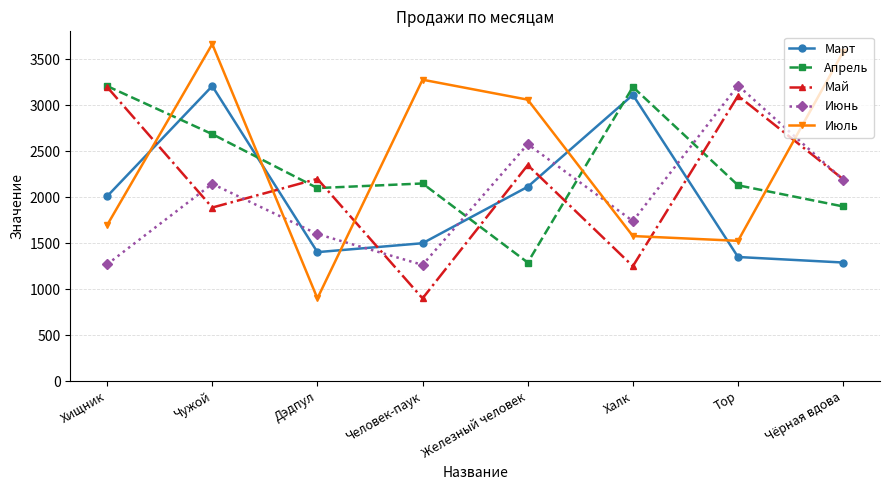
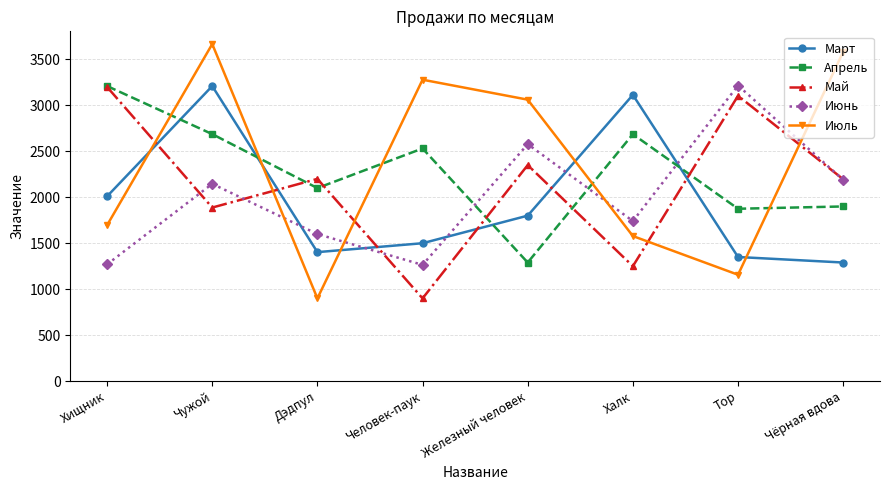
  {
    "Март": {
      "Хищник": 2000,
      "Чужой": 3200,
      "Дэдпул": 1400,
      "Человек-паук": 1500,
-     "Железный человек": 2100,
+     "Железный человек": 1800,
      "Халк": 3100,
      "Тор": 1400,
      "Чёрная вдова": 1300
    },
    "Апрель": {
      "Чужой": 2700,
      "Дэдпул": 2100,
-     "Человек-паук": 2200,
+     "Человек-паук": 2500,
      "Железный человек": 1300,
-     "Халк": 3200,
-     "Тор": 2100,
+     "Халк": 2700,
+     "Тор": 1900,
      "Чёрная вдова": 1900
    },
    "Май": {
      "Чужой": 1900,
      "Дэдпул": 2200,
      "Человек-паук": 900,
      "Железный человек": 2400,
      "Халк": 1300,
      "Тор": 3100
    },
    "Июнь": {
      "Хищник": 1300,
      "Чужой": 2100,
      "Дэдпул": 1600,
      "Человек-паук": 1300,
      "Железный человек": 2600,
      "Халк": 1700,
      "Тор": 3200
    },
    "Июль": {
      "Хищник": 1700,
      "Чужой": 3700,
      "Дэдпул": 900,
      "Человек-паук": 3300,
      "Железный человек": 3100,
      "Халк": 1600,
-     "Тор": 1500
+     "Тор": 1200
    }
  }
